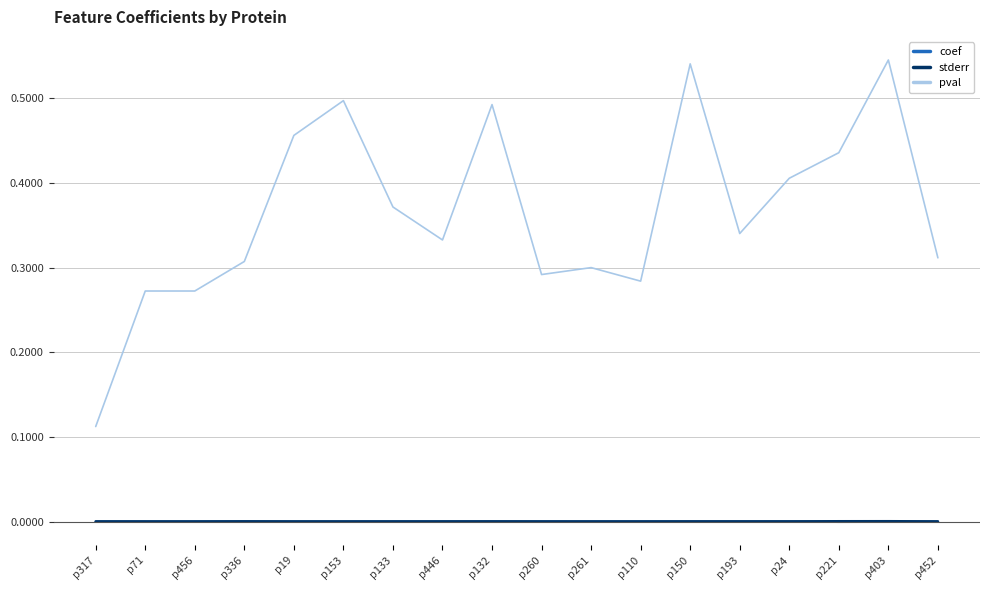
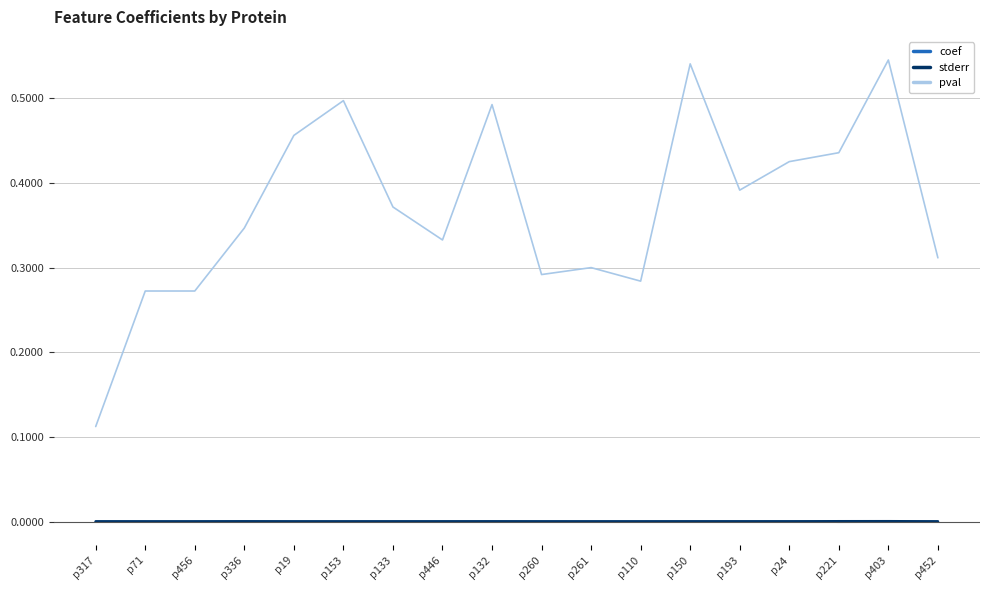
  {
    "pval": {
      "p317": 0.11,
      "p71": 0.27,
      "p456": 0.27,
-     "p336": 0.31,
+     "p336": 0.35,
      "p19": 0.46,
      "p153": 0.50,
      "p133": 0.37,
      "p446": 0.33,
      "p132": 0.49,
      "p260": 0.29,
      "p261": 0.30,
      "p110": 0.28,
      "p150": 0.54,
-     "p193": 0.34,
-     "p24": 0.41,
+     "p193": 0.39,
+     "p24": 0.43,
      "p221": 0.44,
      "p403": 0.54,
      "p452": 0.31
    }
  }
